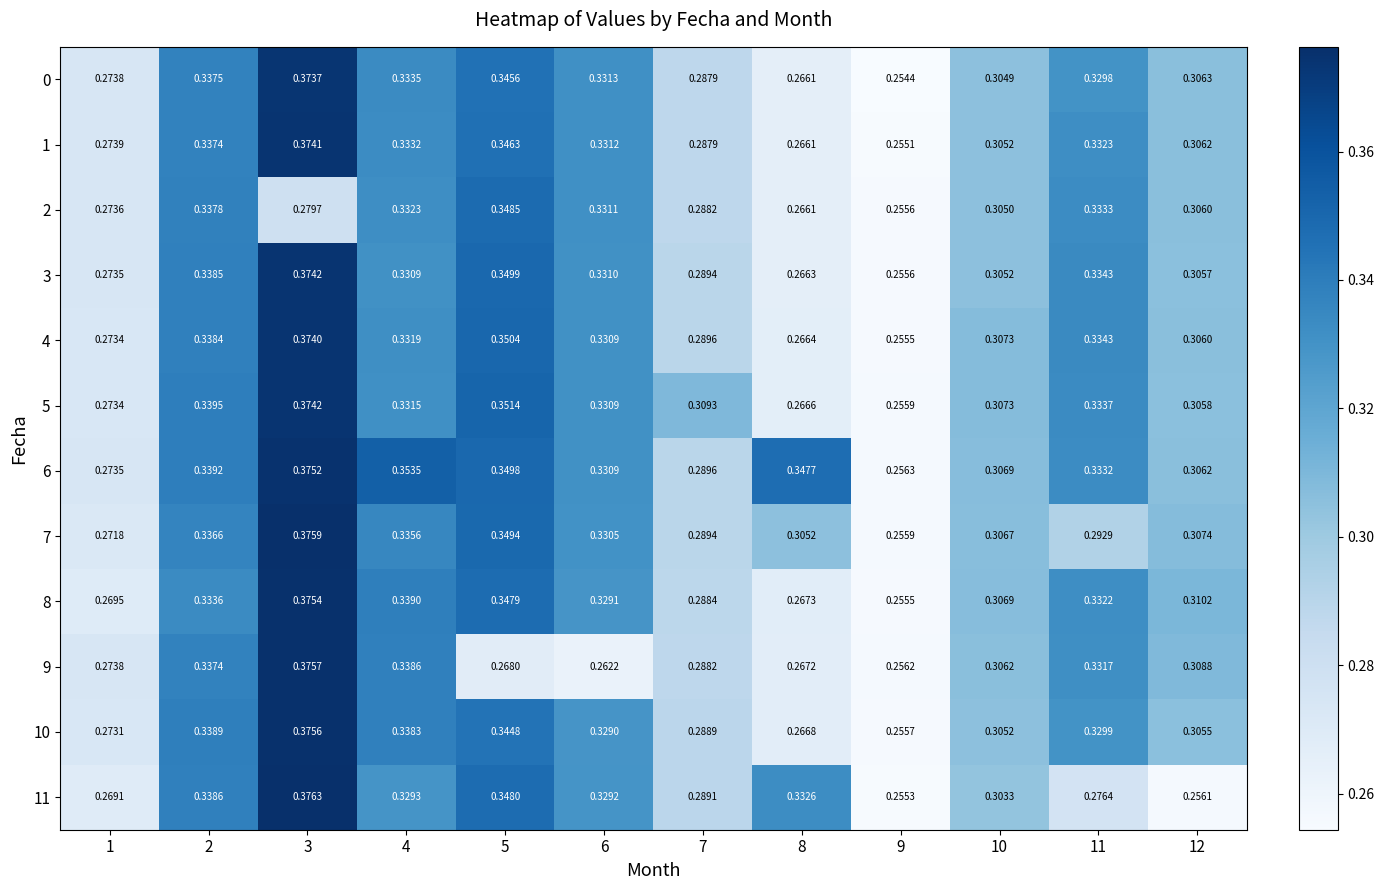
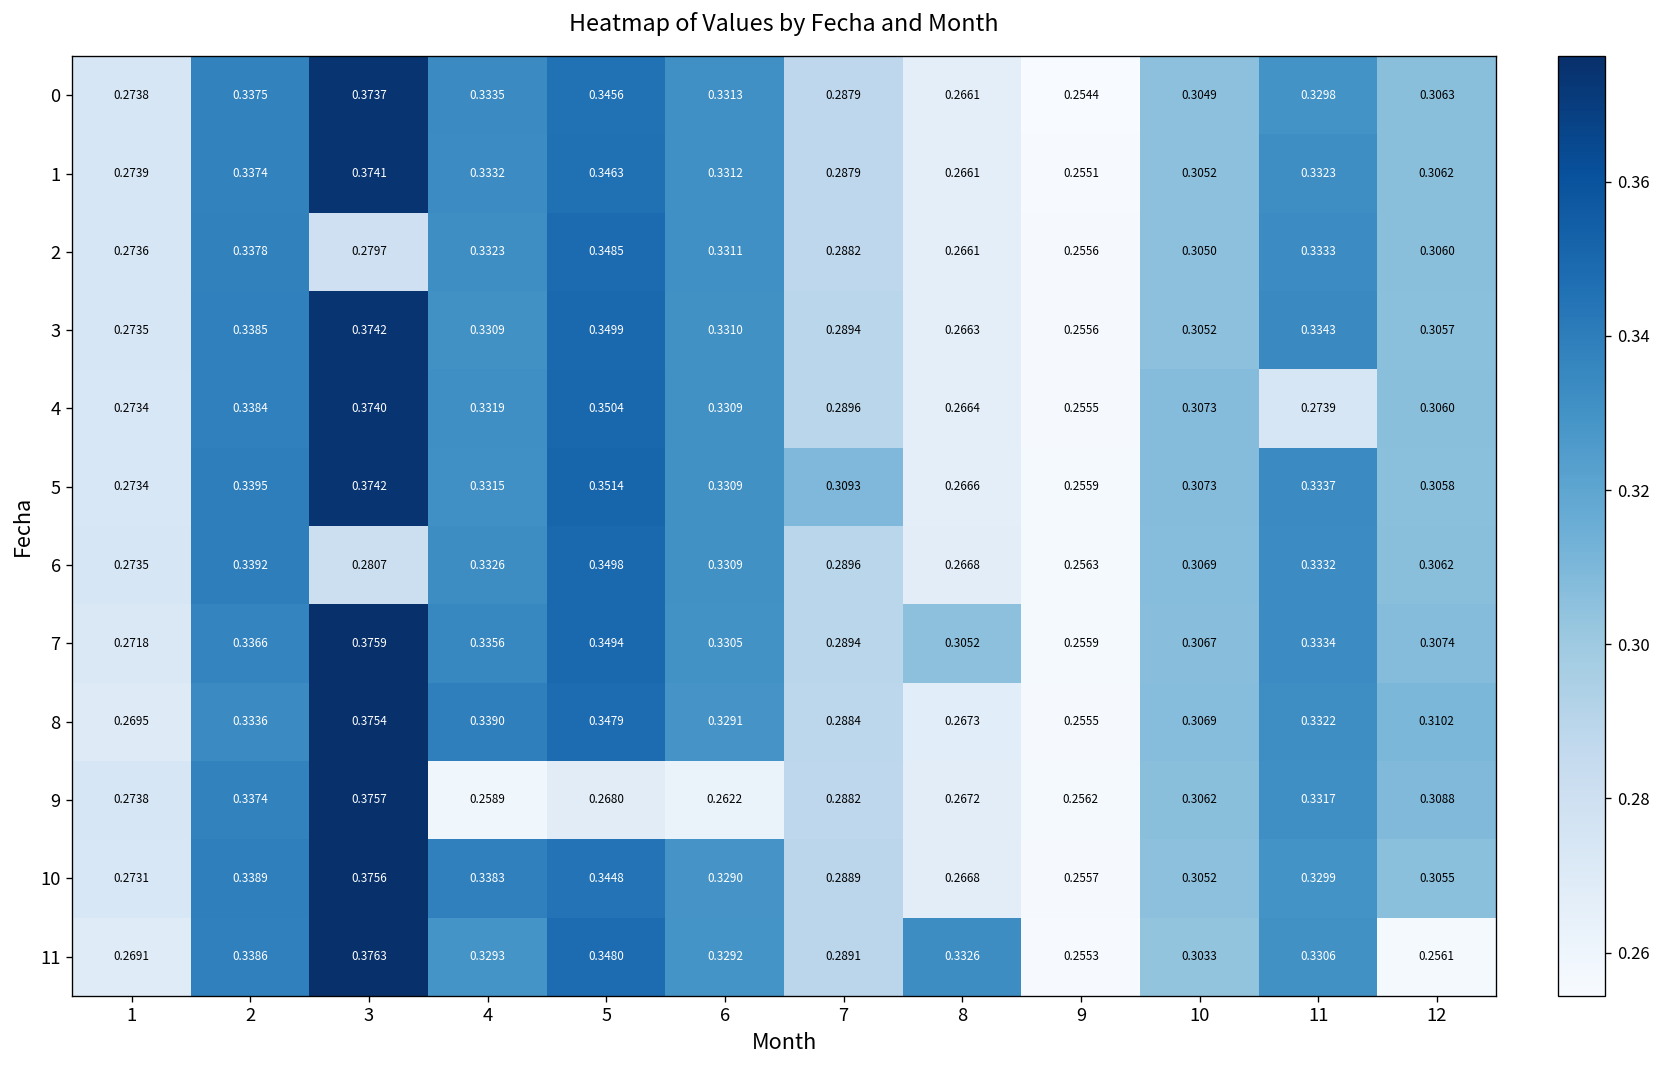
  {
    "0": {
      "1": 0.2738,
      "2": 0.3375,
      "3": 0.3737,
      "4": 0.3335,
      "5": 0.3456,
      "6": 0.3313,
      "7": 0.2879,
      "8": 0.2661,
      "9": 0.2544,
      "10": 0.3049,
      "11": 0.3298,
      "12": 0.3063
    },
    "1": {
      "1": 0.2739,
      "2": 0.3374,
      "3": 0.3741,
      "4": 0.3332,
      "5": 0.3463,
      "6": 0.3312,
      "7": 0.2879,
      "8": 0.2661,
      "9": 0.2551,
      "10": 0.3052,
      "11": 0.3323,
      "12": 0.3062
    },
    "2": {
      "1": 0.2736,
      "2": 0.3378,
      "3": 0.2797,
      "4": 0.3323,
      "5": 0.3485,
      "6": 0.3311,
      "7": 0.2882,
      "8": 0.2661,
      "9": 0.2556,
      "10": 0.3050,
      "11": 0.3333,
      "12": 0.3060
    },
    "3": {
      "1": 0.2735,
      "2": 0.3385,
      "3": 0.3742,
      "4": 0.3309,
      "5": 0.3499,
      "6": 0.3310,
      "7": 0.2894,
      "8": 0.2663,
      "9": 0.2556,
      "10": 0.3052,
      "11": 0.3343,
      "12": 0.3057
    },
    "4": {
      "1": 0.2734,
      "2": 0.3384,
      "3": 0.3740,
      "4": 0.3319,
      "5": 0.3504,
      "6": 0.3309,
      "7": 0.2896,
      "8": 0.2664,
      "9": 0.2555,
      "10": 0.3073,
-     "11": 0.3343,
+     "11": 0.2739,
      "12": 0.3060
    },
    "5": {
      "1": 0.2734,
      "2": 0.3395,
      "3": 0.3742,
      "4": 0.3315,
      "5": 0.3514,
      "6": 0.3309,
      "7": 0.3093,
      "8": 0.2666,
      "9": 0.2559,
      "10": 0.3073,
      "11": 0.3337,
      "12": 0.3058
    },
    "6": {
      "1": 0.2735,
      "2": 0.3392,
-     "3": 0.3752,
-     "4": 0.3535,
+     "3": 0.2807,
+     "4": 0.3326,
      "5": 0.3498,
      "6": 0.3309,
      "7": 0.2896,
-     "8": 0.3477,
+     "8": 0.2668,
      "9": 0.2563,
      "10": 0.3069,
      "11": 0.3332,
      "12": 0.3062
    },
    "7": {
      "1": 0.2718,
      "2": 0.3366,
      "3": 0.3759,
      "4": 0.3356,
      "5": 0.3494,
      "6": 0.3305,
      "7": 0.2894,
      "8": 0.3052,
      "9": 0.2559,
      "10": 0.3067,
-     "11": 0.2929,
+     "11": 0.3334,
      "12": 0.3074
    },
    "8": {
      "1": 0.2695,
      "2": 0.3336,
      "3": 0.3754,
      "4": 0.3390,
      "5": 0.3479,
      "6": 0.3291,
      "7": 0.2884,
      "8": 0.2673,
      "9": 0.2555,
      "10": 0.3069,
      "11": 0.3322,
      "12": 0.3102
    },
    "9": {
      "1": 0.2738,
      "2": 0.3374,
      "3": 0.3757,
-     "4": 0.3386,
+     "4": 0.2589,
      "5": 0.2680,
      "6": 0.2622,
      "7": 0.2882,
      "8": 0.2672,
      "9": 0.2562,
      "10": 0.3062,
      "11": 0.3317,
      "12": 0.3088
    },
    "10": {
      "1": 0.2731,
      "2": 0.3389,
      "3": 0.3756,
      "4": 0.3383,
      "5": 0.3448,
      "6": 0.3290,
      "7": 0.2889,
      "8": 0.2668,
      "9": 0.2557,
      "10": 0.3052,
      "11": 0.3299,
      "12": 0.3055
    },
    "11": {
      "1": 0.2691,
      "2": 0.3386,
      "3": 0.3763,
      "4": 0.3293,
      "5": 0.3480,
      "6": 0.3292,
      "7": 0.2891,
      "8": 0.3326,
      "9": 0.2553,
      "10": 0.3033,
-     "11": 0.2764,
+     "11": 0.3306,
      "12": 0.2561
    }
  }
